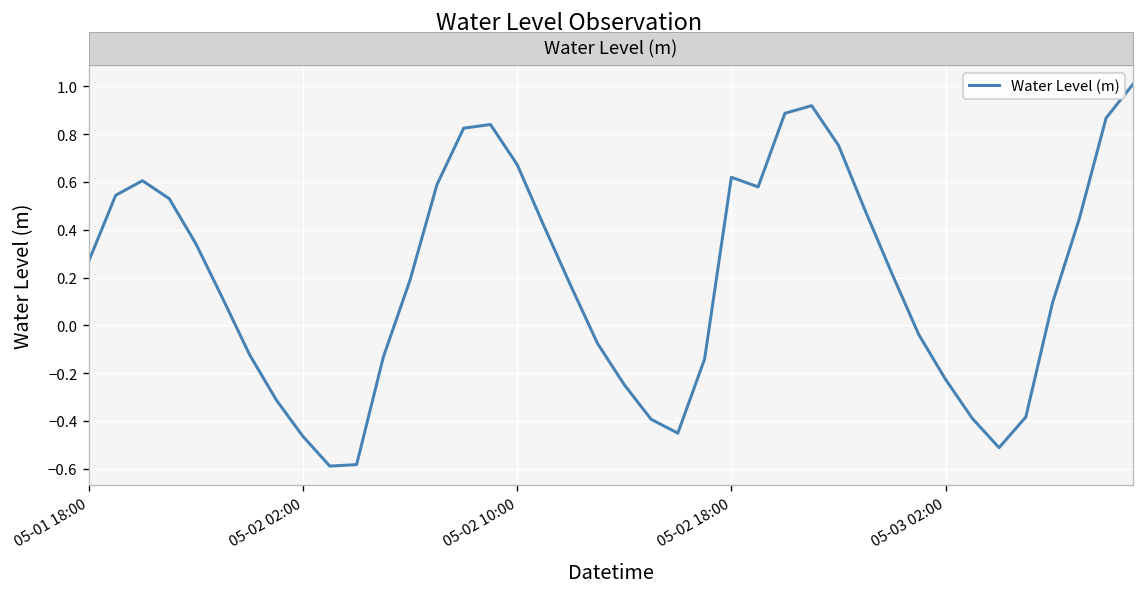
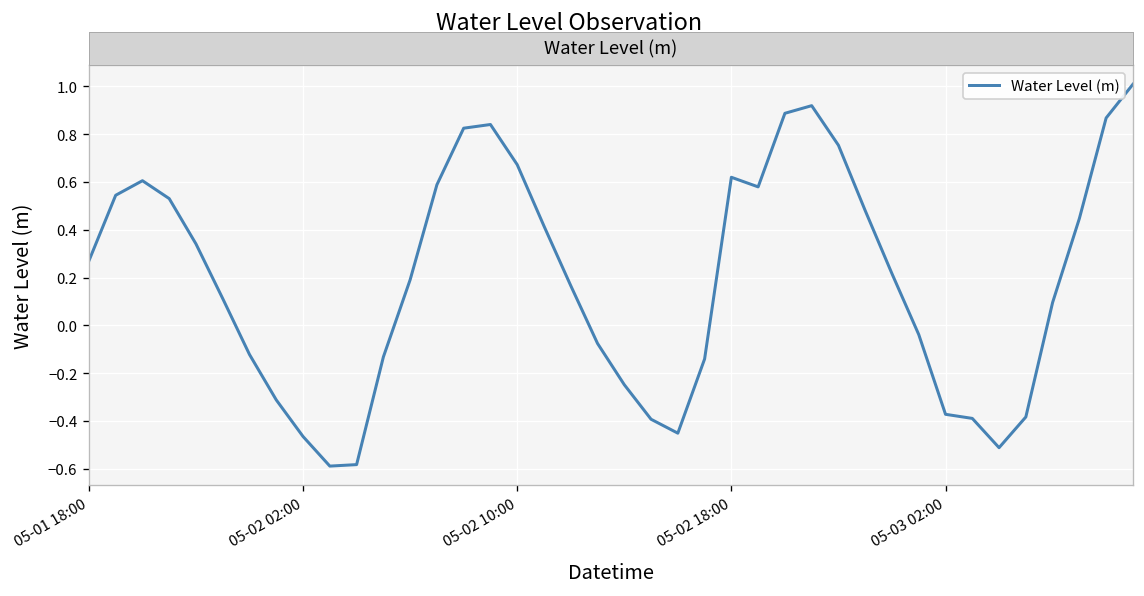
  {
    "05-01 18:00": 0.27,
    "05-02 02:00": -0.46,
    "05-02 10:00": 0.67,
    "05-02 18:00": 0.62,
-   "05-03 02:00": -0.23
+   "05-03 02:00": -0.37
  }
